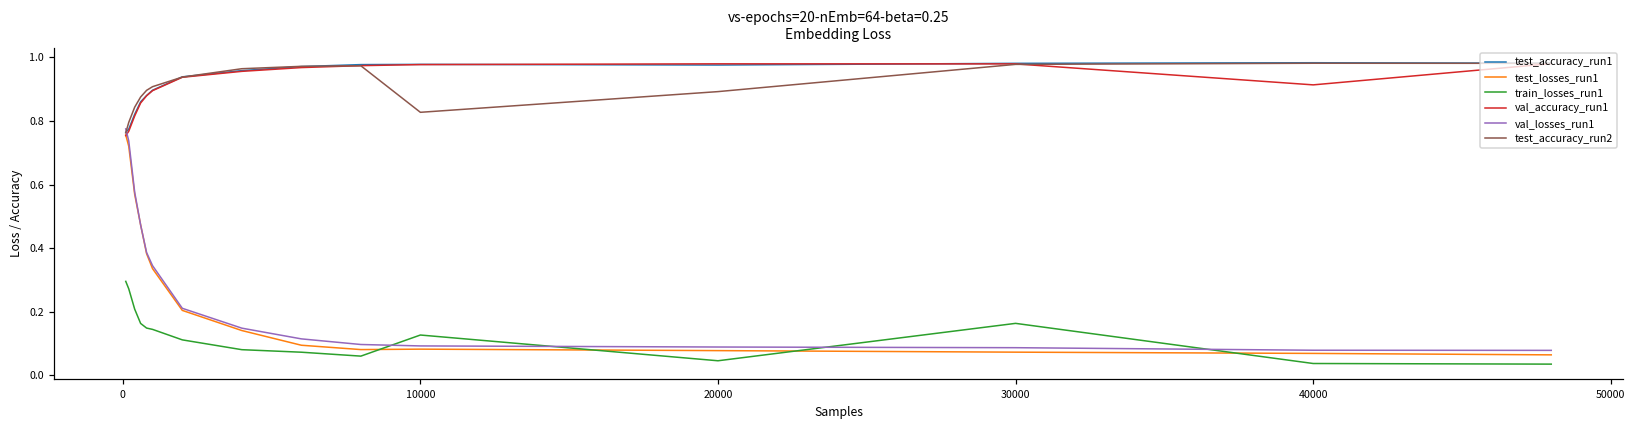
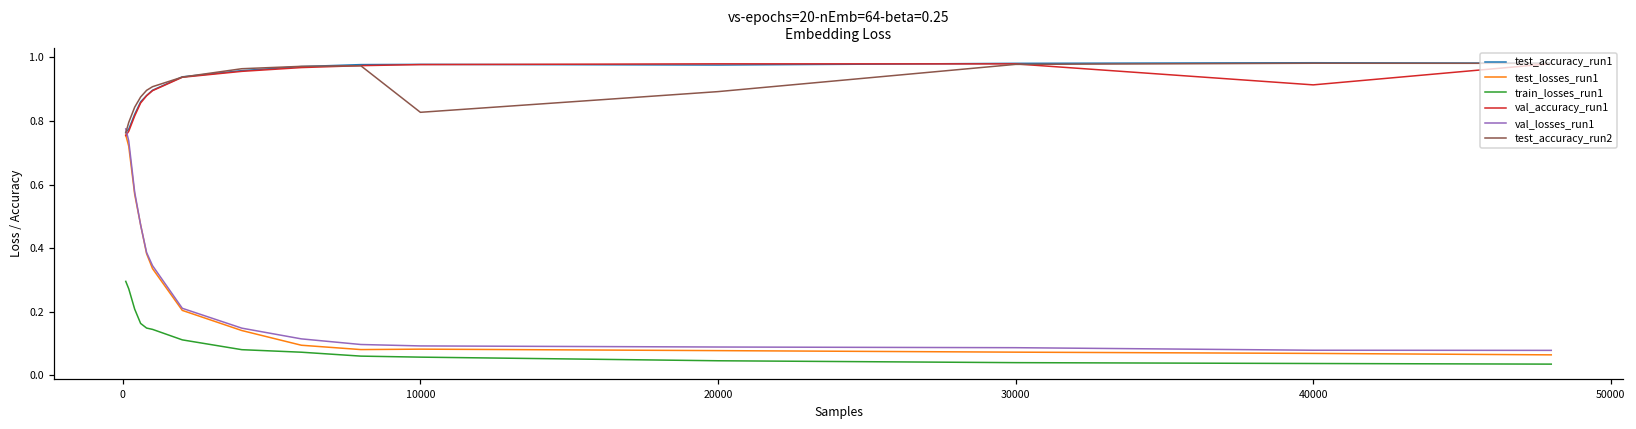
  {
    "test_losses_run1": {
      "10000": 0.08,
      "20000": 0.08,
      "30000": 0.07,
      "40000": 0.07
    },
    "train_losses_run1": {
-     "10000": 0.13,
+     "10000": 0.06,
      "20000": 0.05,
-     "30000": 0.16,
+     "30000": 0.04,
      "40000": 0.04
    },
    "val_accuracy_run1": {
      "40000": 0.91
    },
    "val_losses_run1": {
      "10000": 0.09,
      "20000": 0.09,
      "30000": 0.09,
      "40000": 0.08
    },
    "test_accuracy_run2": {
      "10000": 0.83,
      "20000": 0.89
    }
  }
